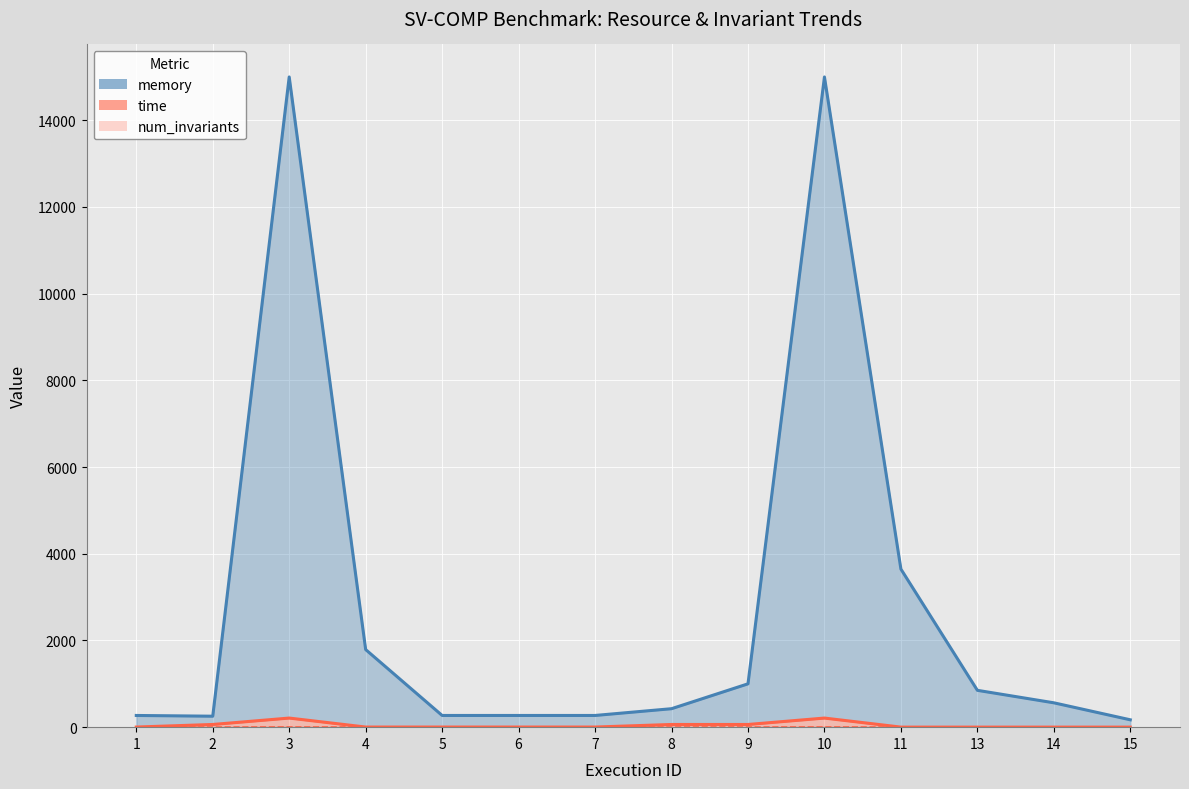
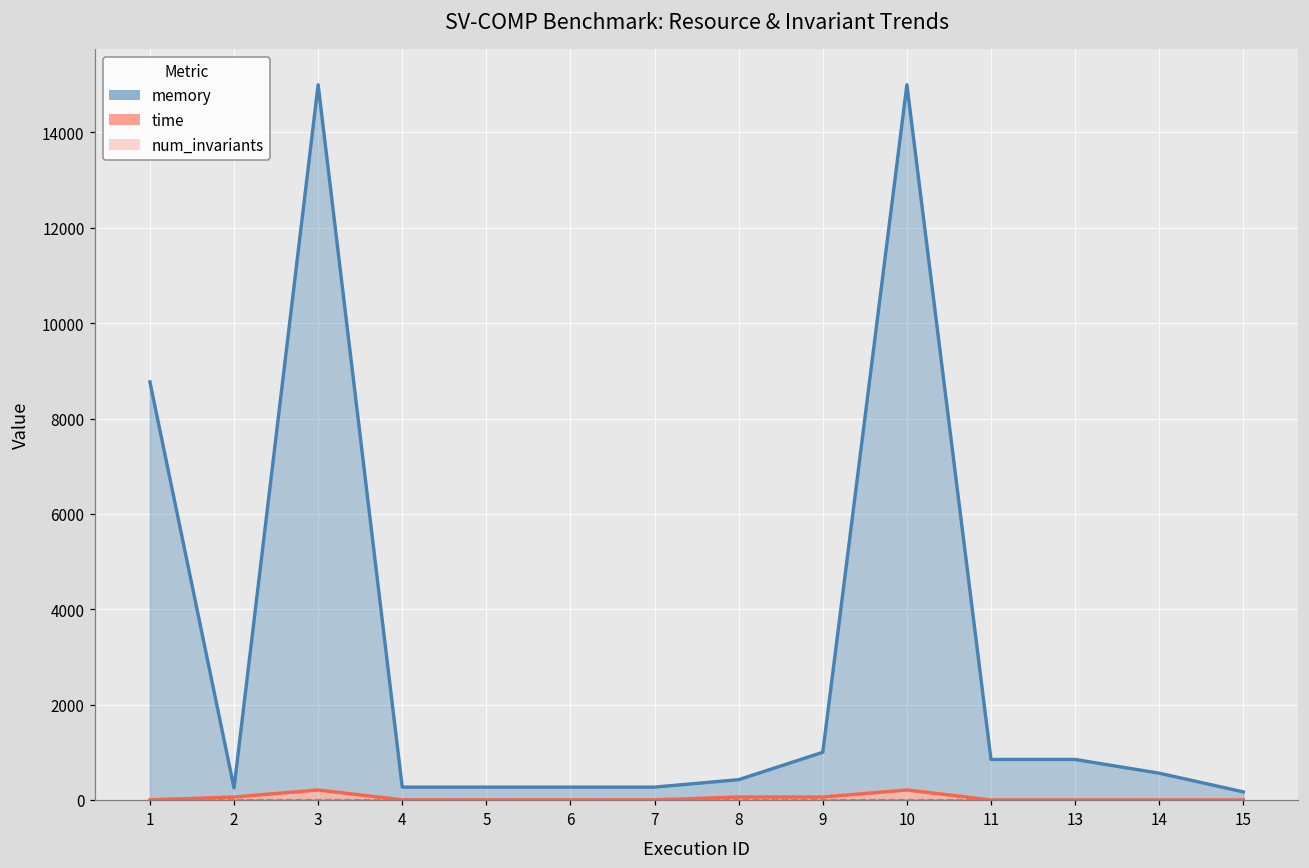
  {
    "memory": {
-     "1": 300,
+     "1": 8800,
      "2": 300,
      "3": 15000,
-     "4": 1800,
+     "4": 300,
      "5": 300,
      "6": 300,
      "7": 300,
      "8": 400,
      "9": 1000,
      "10": 15000,
-     "11": 3600,
+     "11": 900,
      "13": 900,
      "14": 600,
      "15": 200
    }
  }
